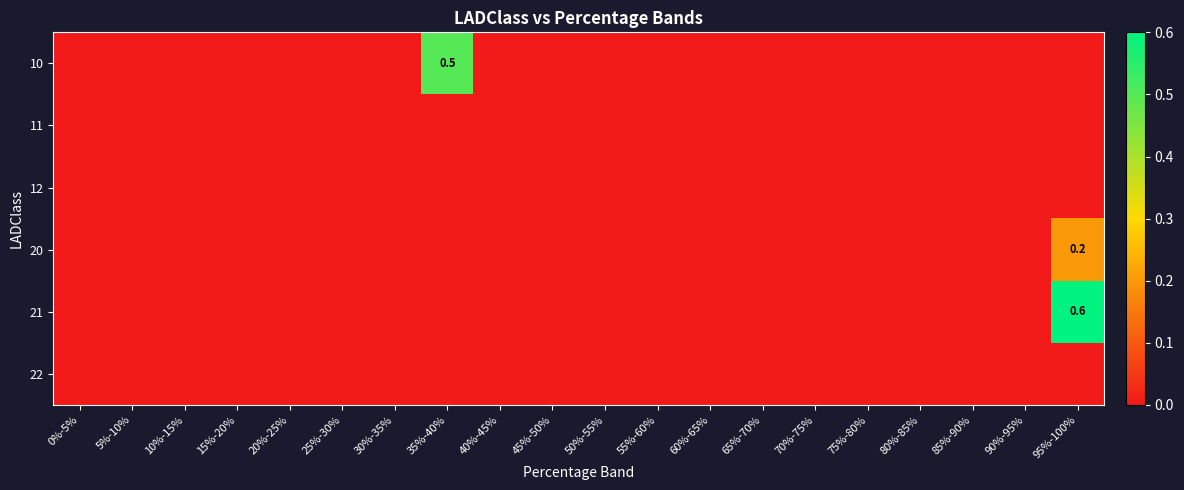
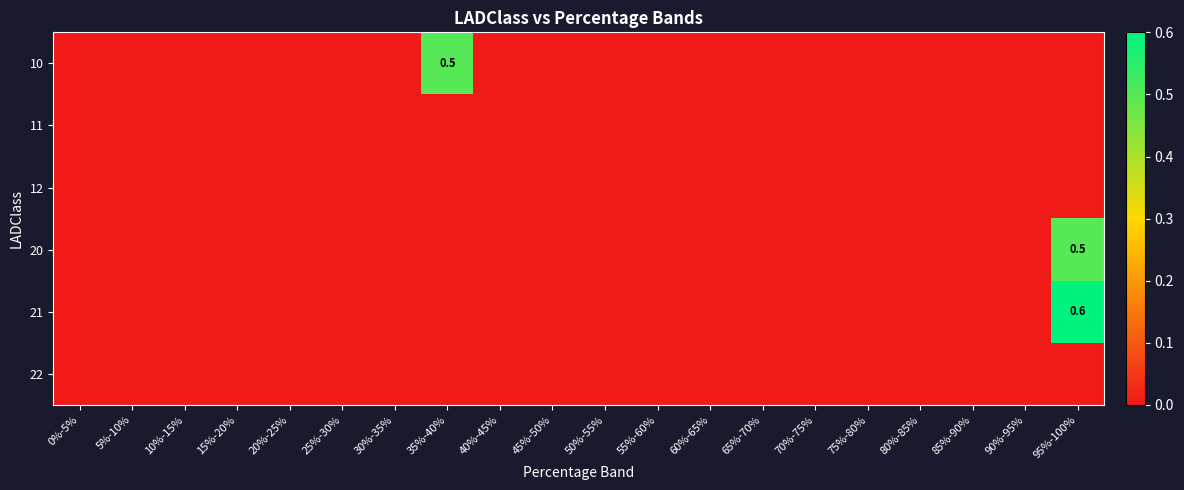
  {
    "10": {
      "35%-40%": 0.5
    },
    "20": {
-     "95%-100%": 0.2
+     "95%-100%": 0.5
    },
    "21": {
      "95%-100%": 0.6
    }
  }
